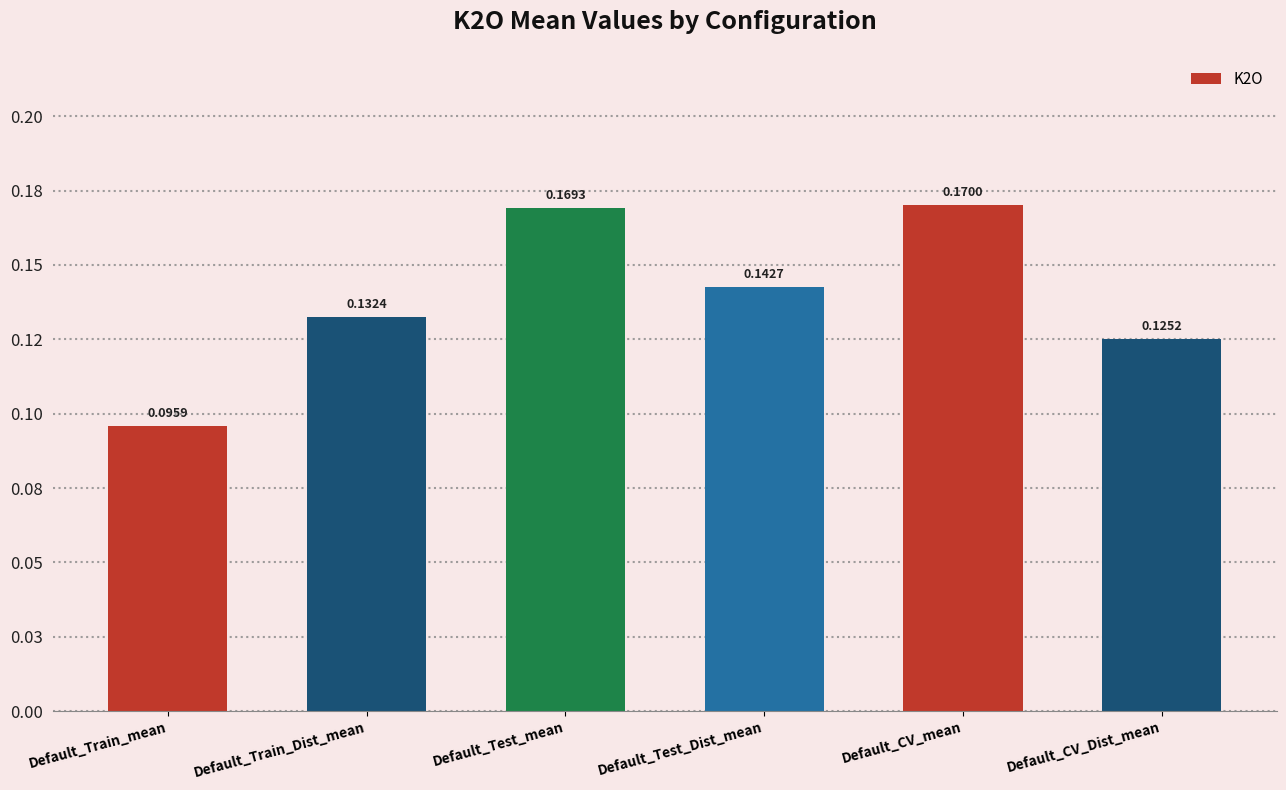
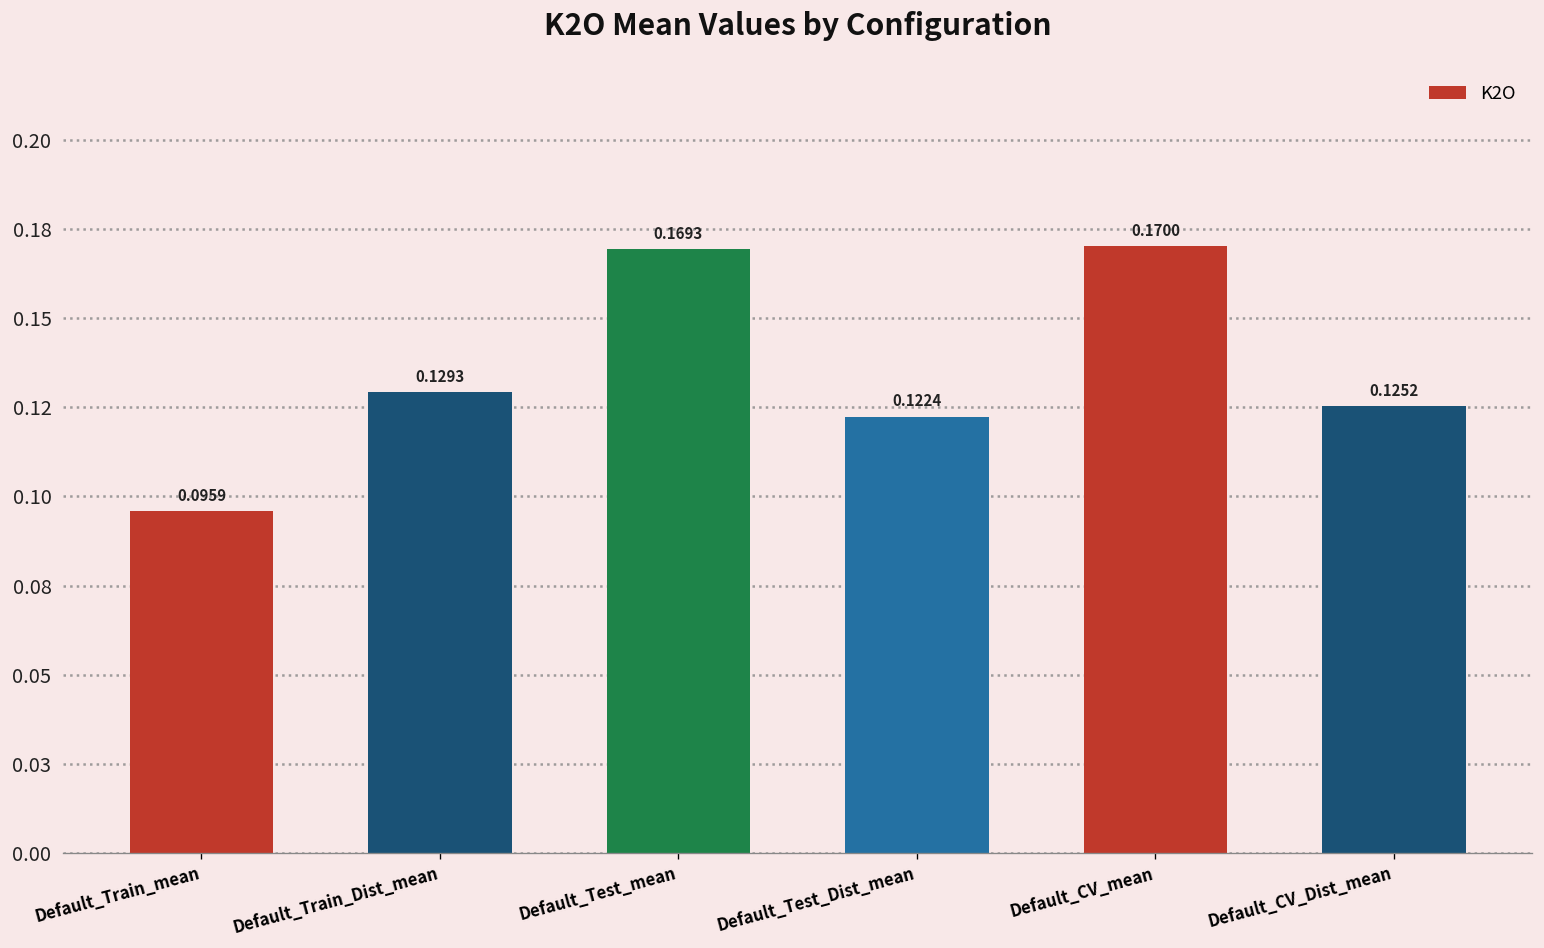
  {
    "Default_Train_mean": 0.0959,
-   "Default_Train_Dist_mean": 0.1324,
+   "Default_Train_Dist_mean": 0.1293,
    "Default_Test_mean": 0.1693,
-   "Default_Test_Dist_mean": 0.1427,
+   "Default_Test_Dist_mean": 0.1224,
    "Default_CV_mean": 0.1700,
    "Default_CV_Dist_mean": 0.1252
  }
